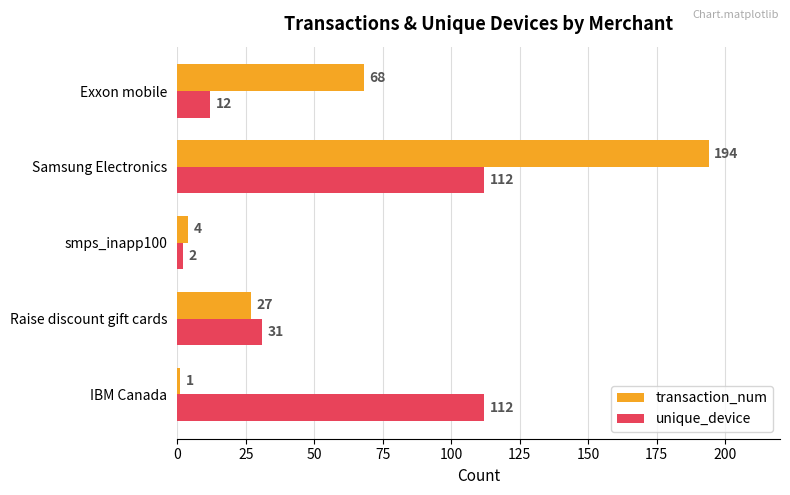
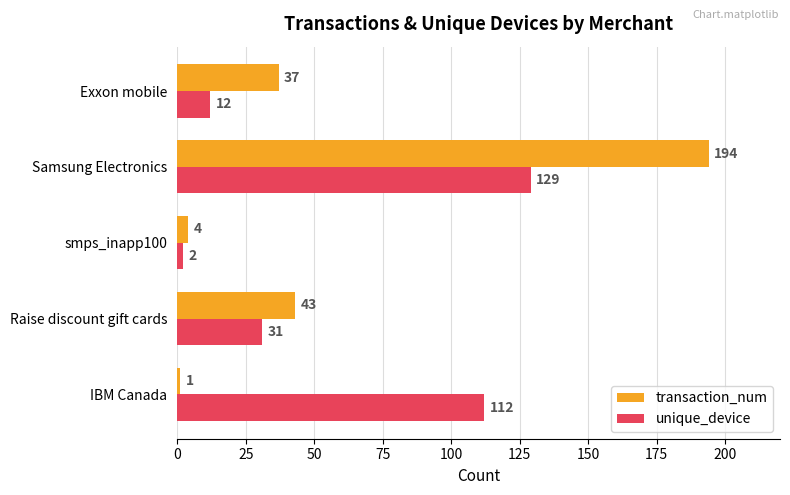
  {
    "transaction_num": {
-     "Exxon mobile": 68,
+     "Exxon mobile": 37,
      "Samsung Electronics": 194,
      "smps_inapp100": 4,
-     "Raise discount gift cards": 27,
+     "Raise discount gift cards": 43,
      "IBM Canada": 1
    },
    "unique_device": {
      "Exxon mobile": 12,
-     "Samsung Electronics": 112,
+     "Samsung Electronics": 129,
      "smps_inapp100": 2,
      "Raise discount gift cards": 31,
      "IBM Canada": 112
    }
  }
